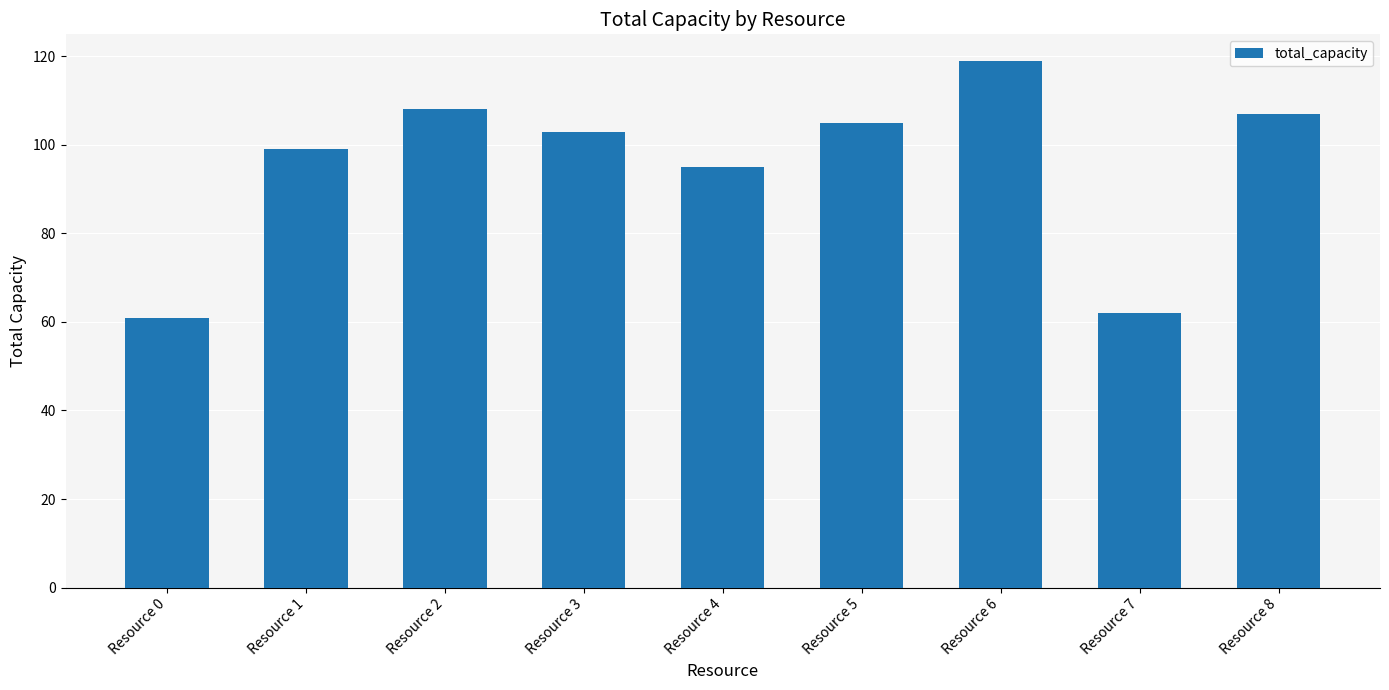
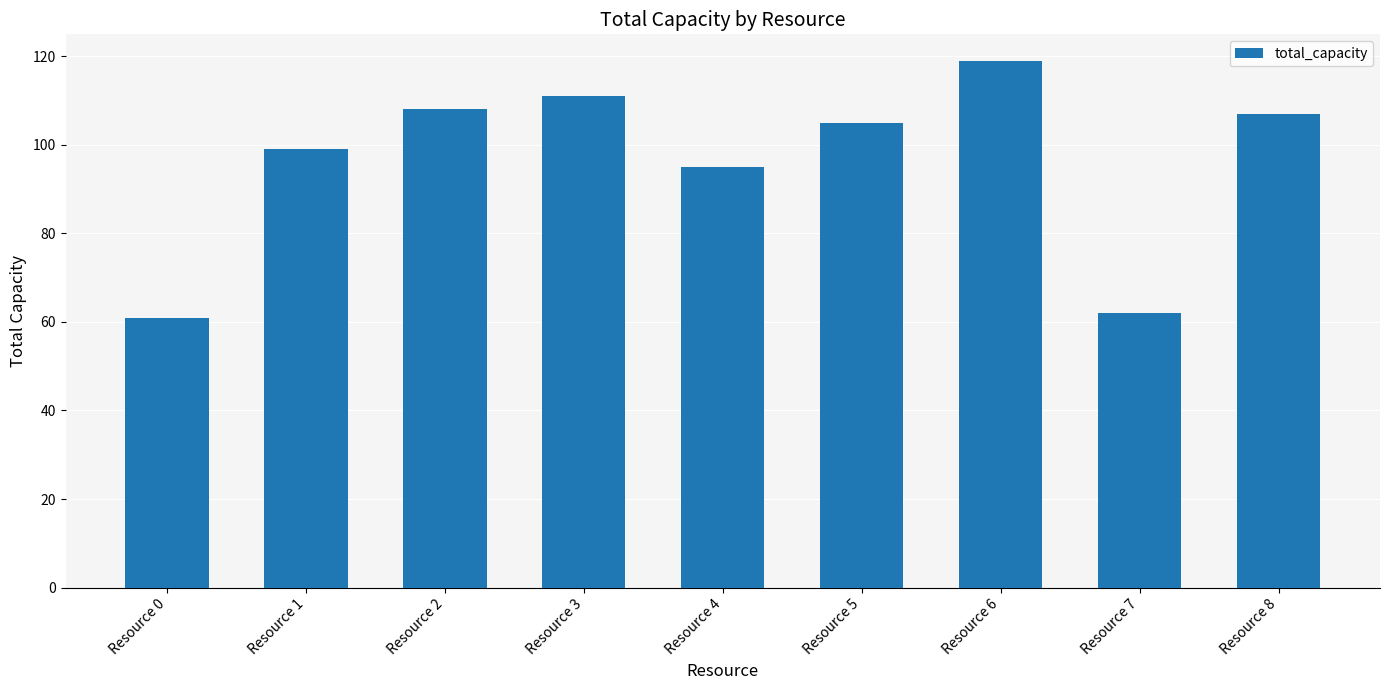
  {
    "Resource 0": 61,
    "Resource 1": 99,
    "Resource 2": 108,
-   "Resource 3": 103,
+   "Resource 3": 111,
    "Resource 4": 95,
    "Resource 5": 105,
    "Resource 6": 119,
    "Resource 7": 62,
    "Resource 8": 107
  }
